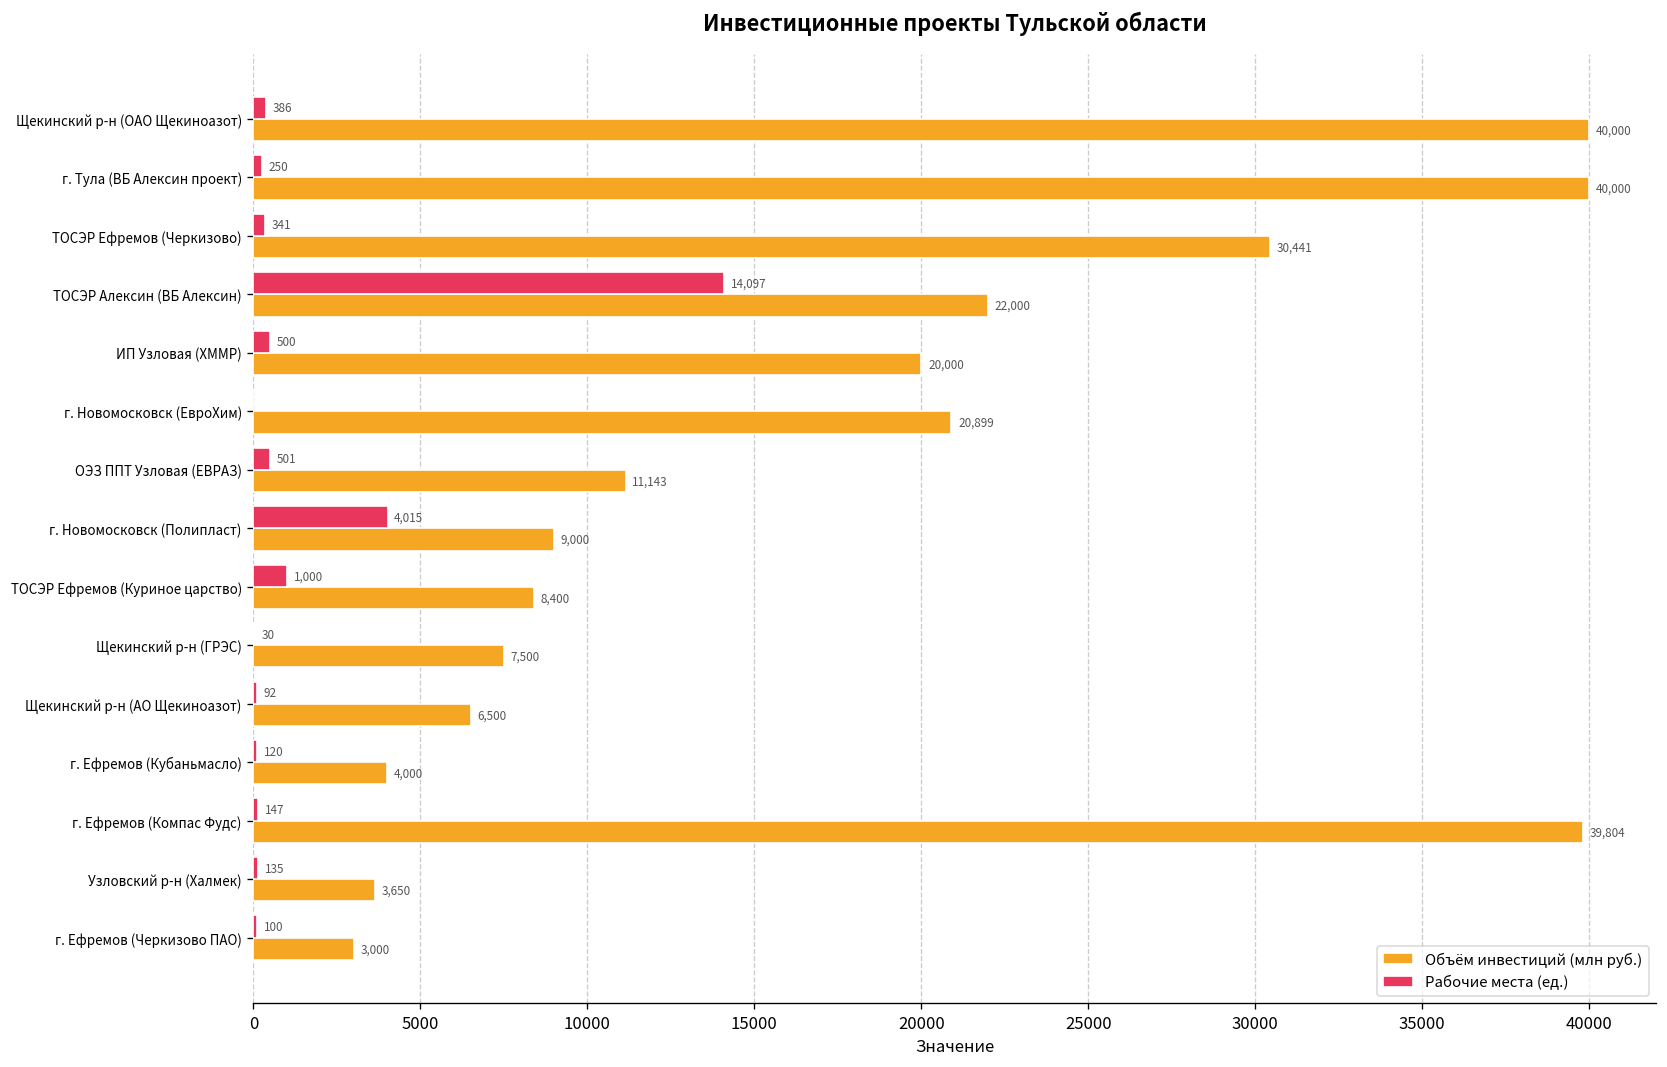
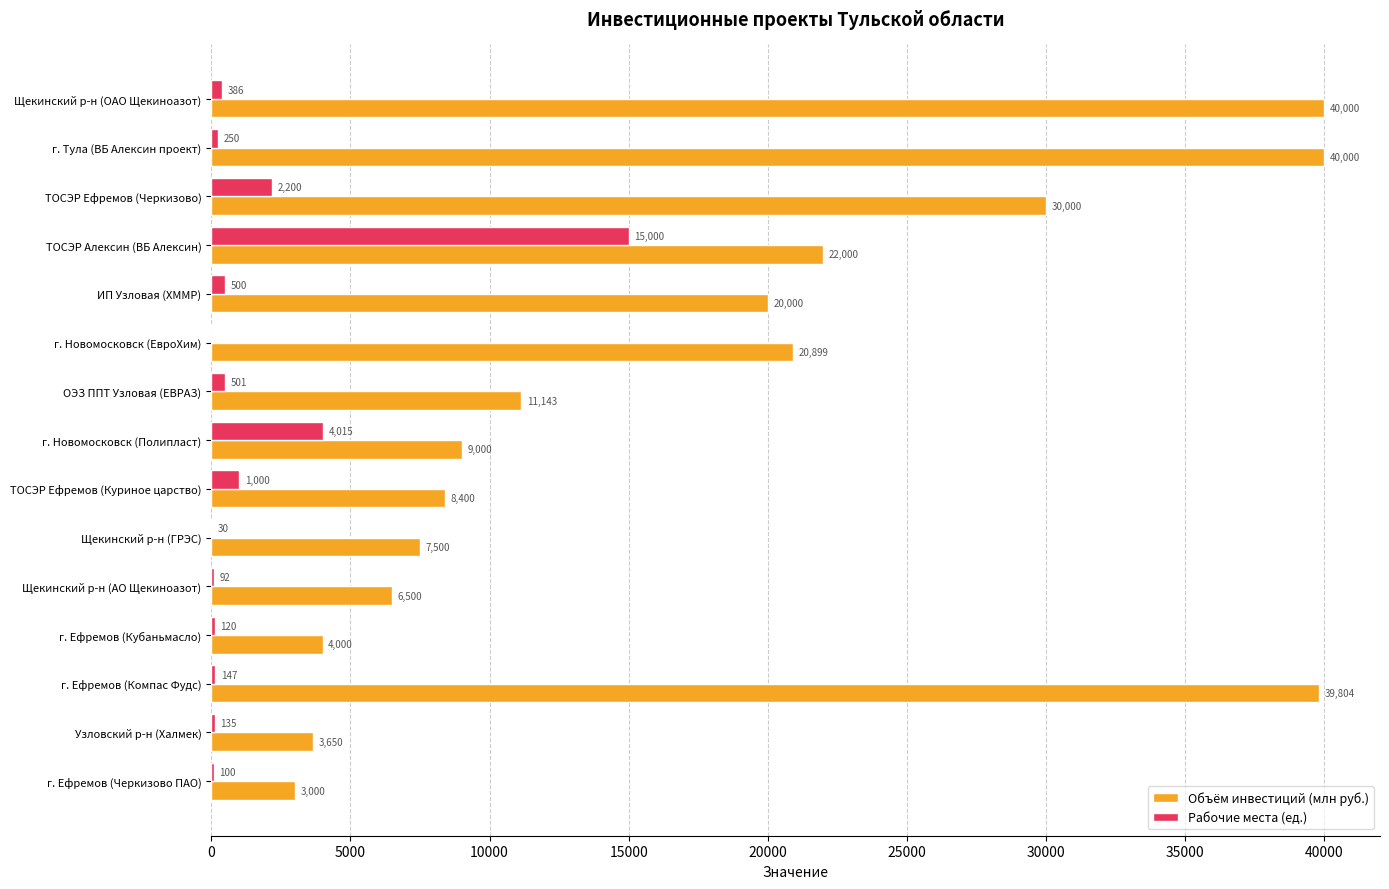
  {
    "Объём инвестиций (млн руб.)": {
      "Щекинский р-н (ОАО Щекиноазот)": "40,000",
      "г. Тула (ВБ Алексин проект)": "40,000",
-     "ТОСЭР Ефремов (Черкизово)": "30,441",
+     "ТОСЭР Ефремов (Черкизово)": "30,000",
      "ТОСЭР Алексин (ВБ Алексин)": "22,000",
      "ИП Узловая (ХММР)": "20,000",
      "г. Новомосковск (ЕвроХим)": "20,899",
      "ОЭЗ ППТ Узловая (ЕВРАЗ)": "11,143",
      "г. Новомосковск (Полипласт)": "9,000",
      "ТОСЭР Ефремов (Куриное царство)": "8,400",
      "Щекинский р-н (ГРЭС)": "7,500",
      "Щекинский р-н (АО Щекиноазот)": "6,500",
      "г. Ефремов (Кубаньмасло)": "4,000",
      "г. Ефремов (Компас Фудс)": "39,804",
      "Узловский р-н (Халмек)": "3,650",
      "г. Ефремов (Черкизово ПАО)": "3,000"
    },
    "Рабочие места (ед.)": {
      "Щекинский р-н (ОАО Щекиноазот)": "386",
      "г. Тула (ВБ Алексин проект)": "250",
-     "ТОСЭР Ефремов (Черкизово)": "341",
-     "ТОСЭР Алексин (ВБ Алексин)": "14,097",
+     "ТОСЭР Ефремов (Черкизово)": "2,200",
+     "ТОСЭР Алексин (ВБ Алексин)": "15,000",
      "ИП Узловая (ХММР)": "500",
      "ОЭЗ ППТ Узловая (ЕВРАЗ)": "501",
      "г. Новомосковск (Полипласт)": "4,015",
      "ТОСЭР Ефремов (Куриное царство)": "1,000",
      "Щекинский р-н (ГРЭС)": "30",
      "Щекинский р-н (АО Щекиноазот)": "92",
      "г. Ефремов (Кубаньмасло)": "120",
      "г. Ефремов (Компас Фудс)": "147",
      "Узловский р-н (Халмек)": "135",
      "г. Ефремов (Черкизово ПАО)": "100"
    }
  }
